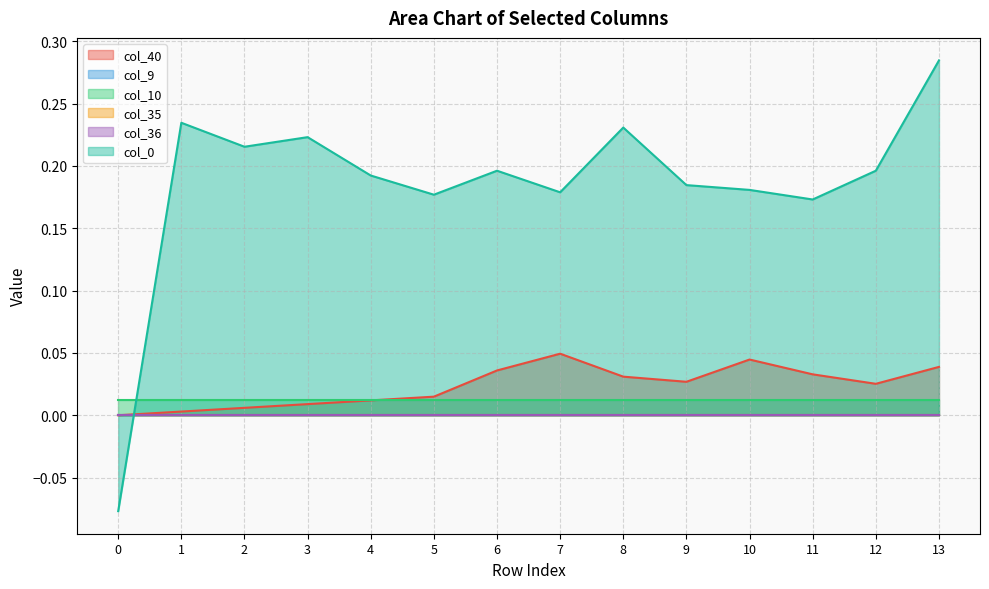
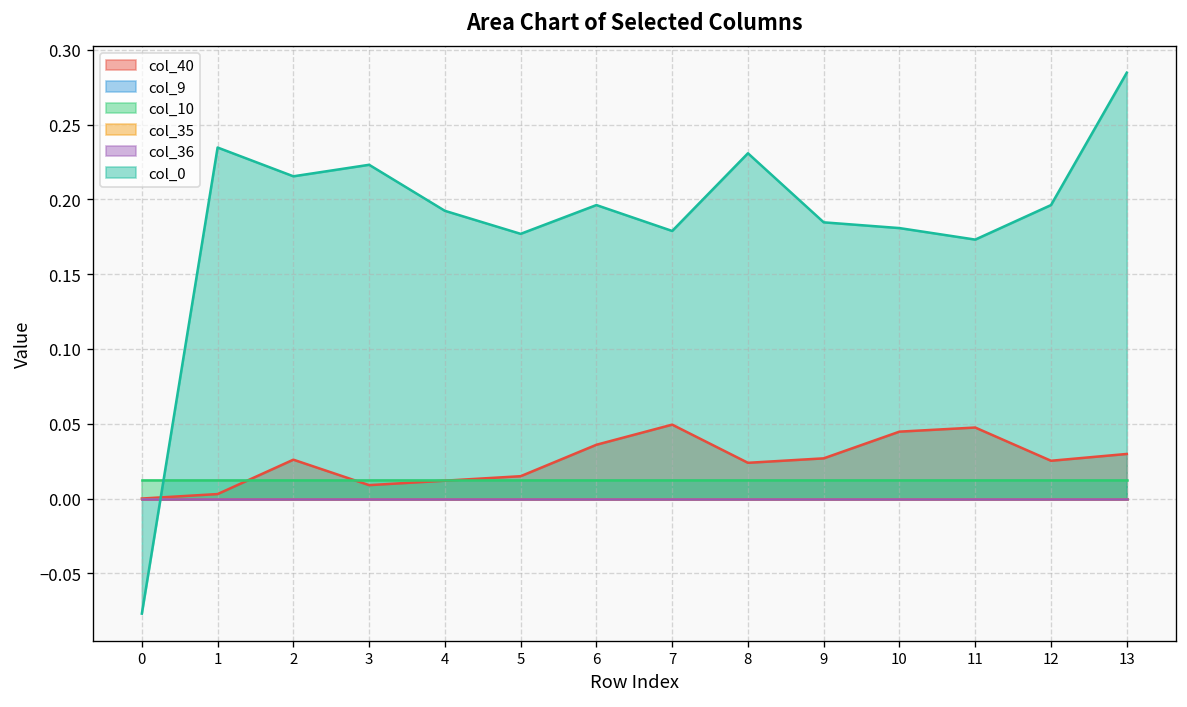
  {
    "col_40": {
      "1": 0.003,
-     "2": 0.006,
+     "2": 0.026,
      "3": 0.009,
      "5": 0.015,
      "6": 0.036,
      "7": 0.049,
-     "8": 0.031,
+     "8": 0.024,
      "9": 0.027,
      "10": 0.045,
-     "11": 0.033,
+     "11": 0.047,
      "12": 0.025,
-     "13": 0.039
+     "13": 0.030
    },
    "col_36": {
      "1": 0.000,
      "2": 0.000,
      "3": 0.000,
      "4": 0.000,
      "5": 0.000,
      "6": 0.000,
      "7": 0.000,
      "8": 0.000,
      "9": 0.000,
      "10": 0.000,
      "11": 0.000,
      "12": 0.000,
      "13": 0.000
    }
  }
